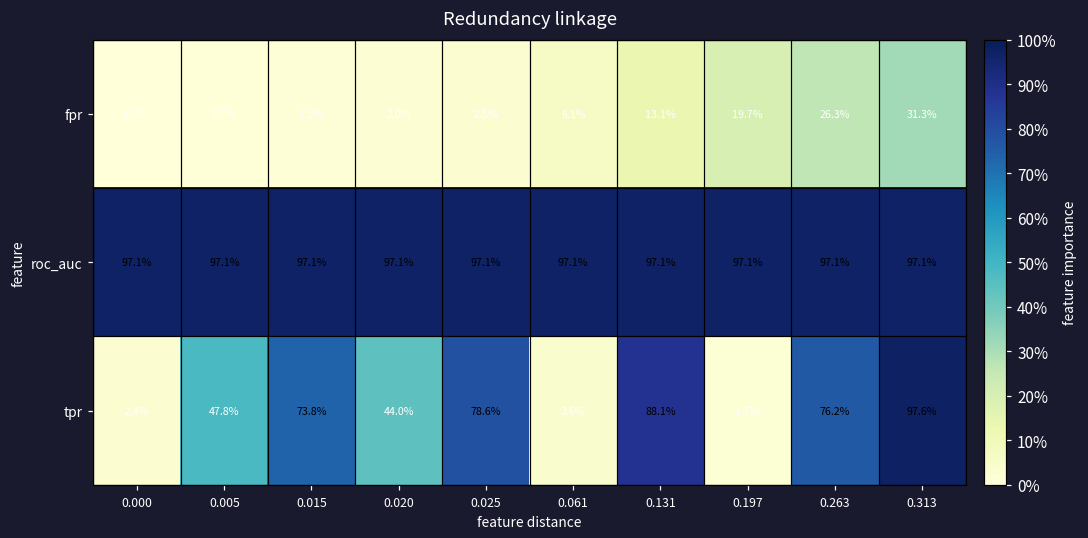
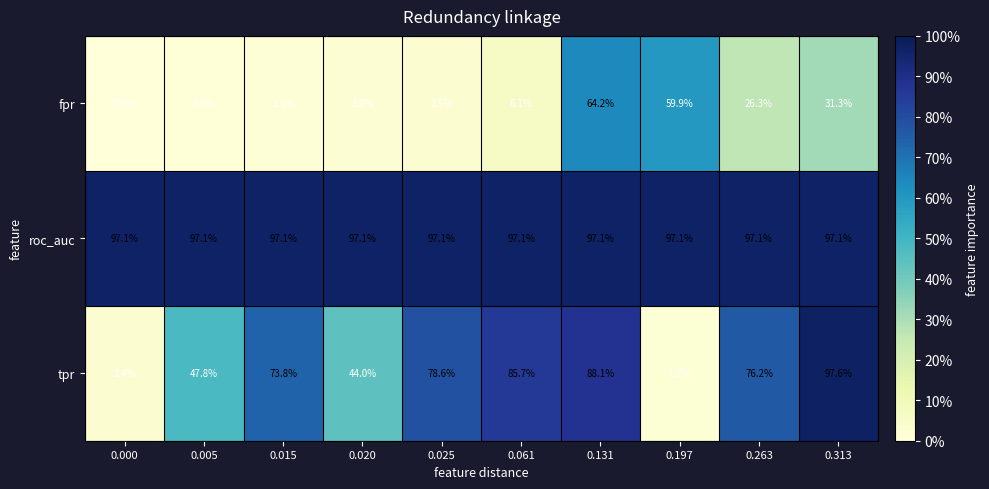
  {
    "fpr": {
      "0.061": "6.1%",
-     "0.131": "13.1%",
-     "0.197": "19.7%",
+     "0.131": "64.2%",
+     "0.197": "59.9%",
      "0.263": "26.3%",
      "0.313": "31.3%"
    },
    "roc_auc": {
      "0.000": "97.1%",
      "0.005": "97.1%",
      "0.015": "97.1%",
      "0.020": "97.1%",
      "0.025": "97.1%",
      "0.061": "97.1%",
      "0.131": "97.1%",
      "0.197": "97.1%",
      "0.263": "97.1%",
      "0.313": "97.1%"
    },
    "tpr": {
      "0.005": "47.8%",
      "0.015": "73.8%",
      "0.020": "44.0%",
      "0.025": "78.6%",
-     "0.061": "3.6%",
+     "0.061": "85.7%",
      "0.131": "88.1%",
      "0.263": "76.2%",
      "0.313": "97.6%"
    }
  }
